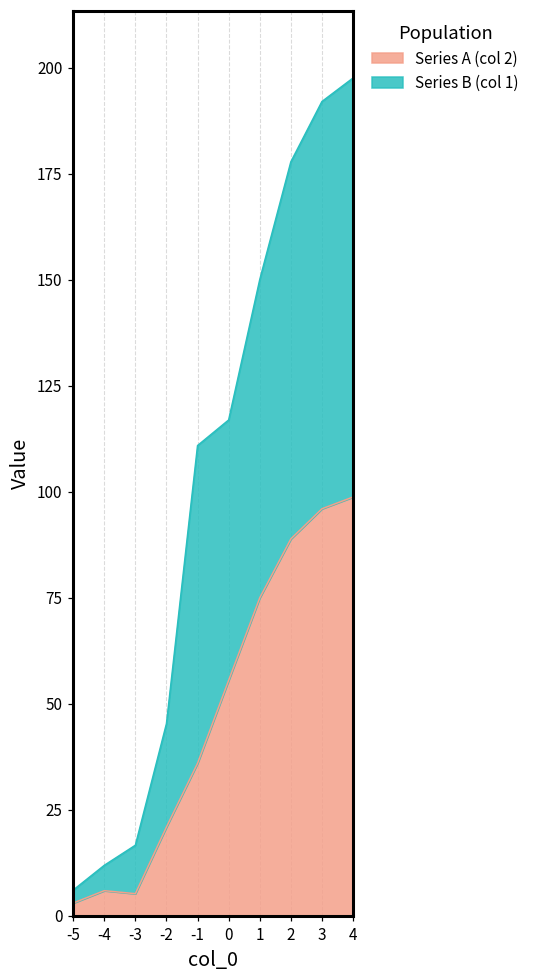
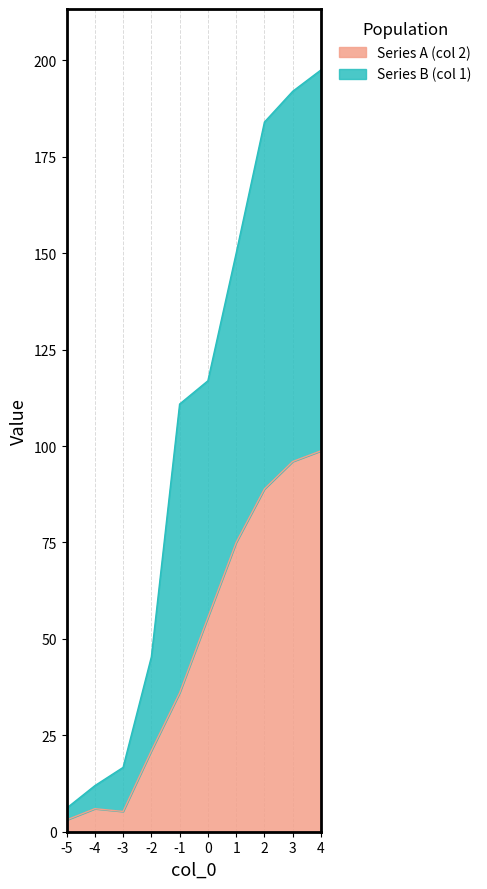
  {
    "Series A (col 2)": {
      "-5": 3,
      "-4": 6,
      "-3": 5,
      "-2": 21,
      "-1": 36,
      "0": 56,
      "1": 75,
      "2": 89,
      "3": 96,
      "4": 99
    },
    "Series B (col 1)": {
      "-5": 3,
      "-4": 6,
      "-3": 11,
      "-2": 24,
      "-1": 75,
      "0": 61,
      "1": 75,
-     "2": 89,
+     "2": 95,
      "3": 96,
      "4": 99
    }
  }
